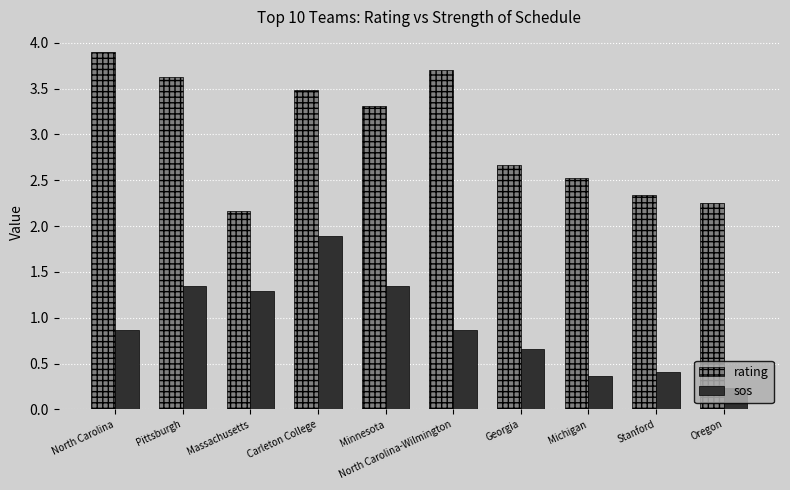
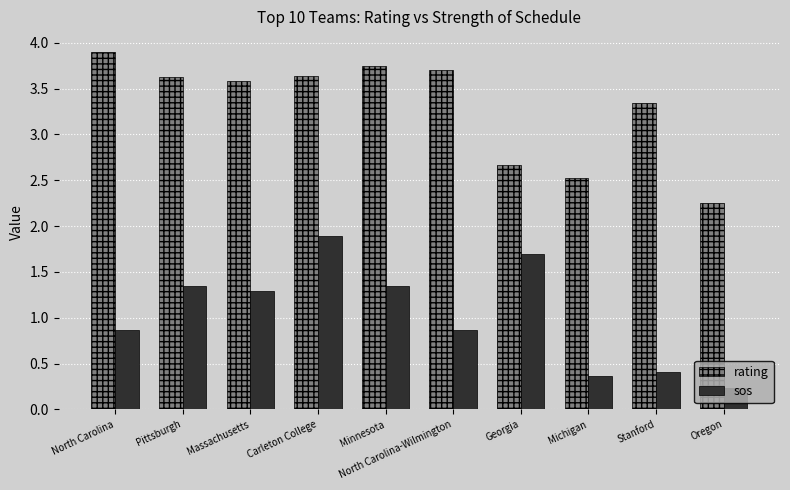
  {
    "rating": {
      "North Carolina": 3.9,
      "Pittsburgh": 3.6,
-     "Massachusetts": 2.2,
-     "Carleton College": 3.5,
-     "Minnesota": 3.3,
+     "Massachusetts": 3.6,
+     "Carleton College": 3.6,
+     "Minnesota": 3.8,
      "North Carolina-Wilmington": 3.7,
      "Georgia": 2.7,
      "Michigan": 2.5,
-     "Stanford": 2.3,
+     "Stanford": 3.3,
      "Oregon": 2.3
    },
    "sos": {
      "North Carolina": 0.9,
      "Pittsburgh": 1.4,
      "Massachusetts": 1.3,
      "Carleton College": 1.9,
      "Minnesota": 1.4,
      "North Carolina-Wilmington": 0.9,
-     "Georgia": 0.7,
+     "Georgia": 1.7,
      "Michigan": 0.4,
      "Stanford": 0.4
    }
  }
